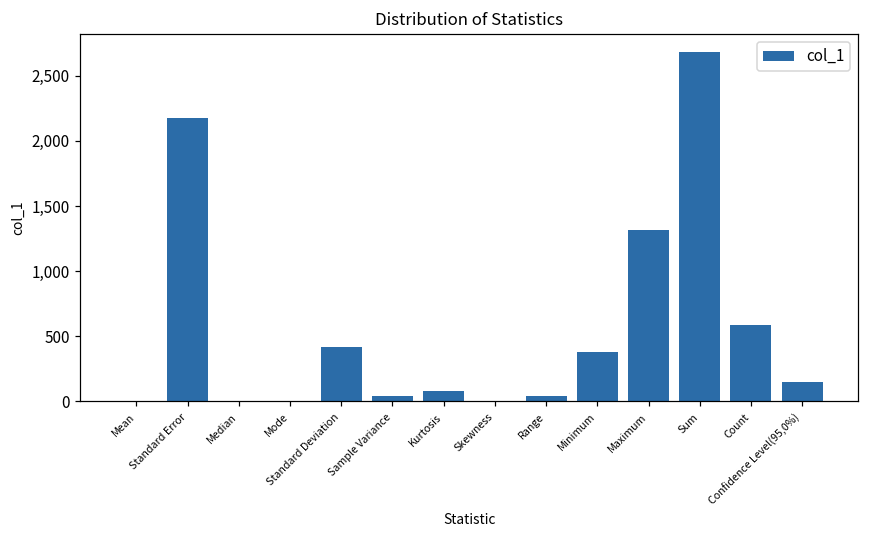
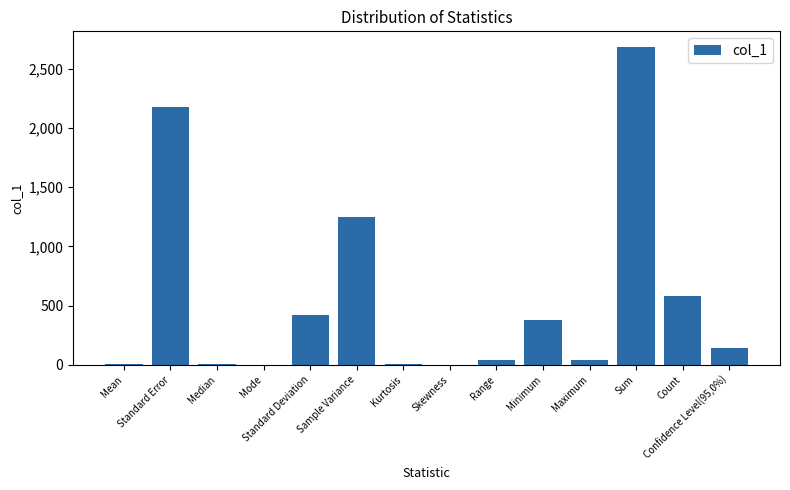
  {
    "Standard Error": "2,180",
    "Standard Deviation": "420",
-   "Sample Variance": "40",
-   "Kurtosis": "80",
+   "Sample Variance": "1,250",
+   "Kurtosis": "0",
    "Range": "40",
    "Minimum": "380",
-   "Maximum": "1,310",
+   "Maximum": "40",
    "Sum": "2,680",
    "Count": "580",
    "Confidence Level(95,0%)": "140"
  }
